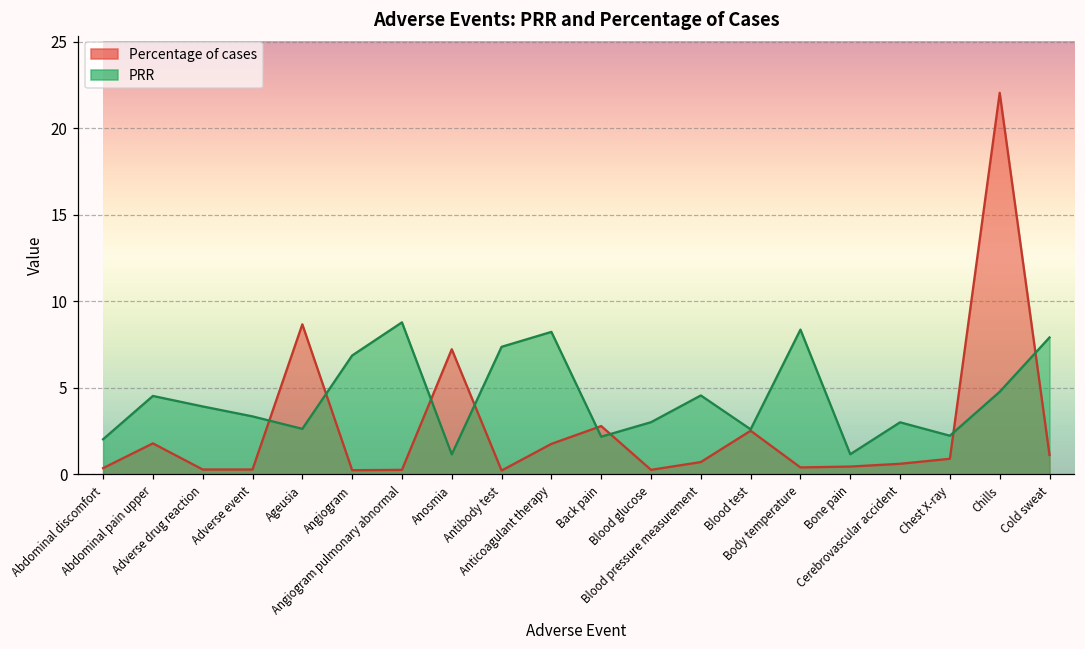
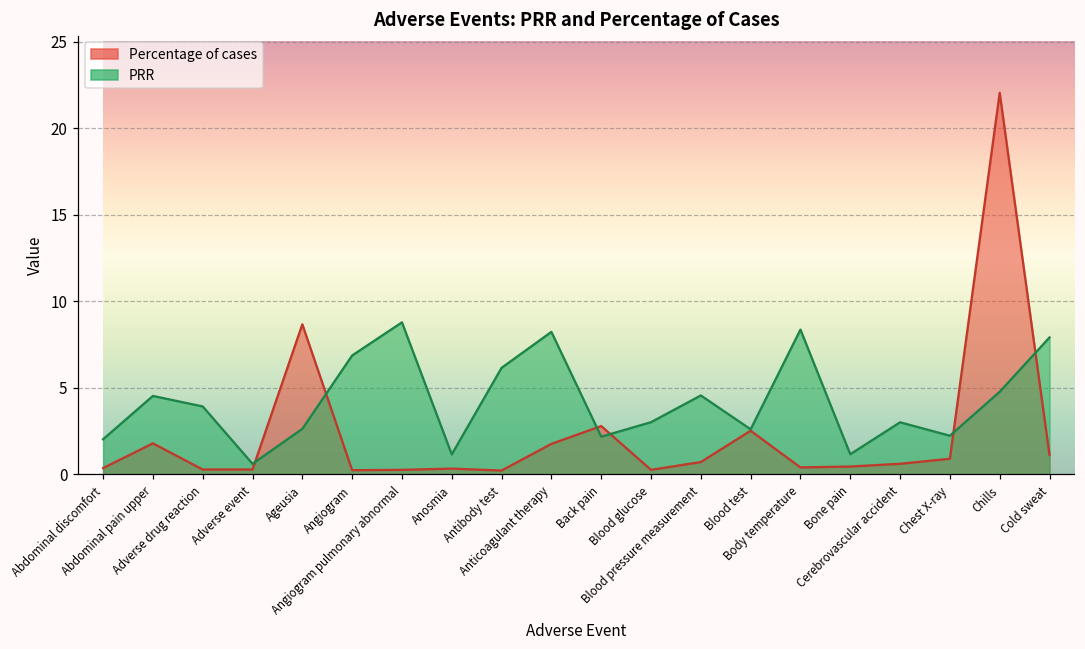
  {
    "Percentage of cases": {
      "Abdominal discomfort": 0.4,
      "Abdominal pain upper": 1.8,
      "Adverse drug reaction": 0.3,
      "Adverse event": 0.3,
      "Ageusia": 8.7,
      "Angiogram": 0.2,
      "Angiogram pulmonary abnormal": 0.3,
-     "Anosmia": 7.2,
+     "Anosmia": 0.3,
      "Antibody test": 0.2,
      "Anticoagulant therapy": 1.8,
      "Back pain": 2.8,
      "Blood glucose": 0.3,
      "Blood pressure measurement": 0.7,
      "Body temperature": 0.4,
      "Bone pain": 0.5,
      "Cerebrovascular accident": 0.6,
      "Chest X-ray": 0.9,
      "Chills": 22.1,
      "Cold sweat": 1.1
    },
    "PRR": {
      "Abdominal discomfort": 2.0,
      "Abdominal pain upper": 4.5,
      "Adverse drug reaction": 3.9,
-     "Adverse event": 3.3,
+     "Adverse event": 0.6,
      "Ageusia": 2.6,
      "Angiogram": 6.9,
      "Angiogram pulmonary abnormal": 8.8,
      "Anosmia": 1.2,
-     "Antibody test": 7.4,
+     "Antibody test": 6.2,
      "Anticoagulant therapy": 8.2,
      "Back pain": 2.2,
      "Blood glucose": 3.0,
      "Blood pressure measurement": 4.6,
      "Body temperature": 8.4,
      "Bone pain": 1.2,
      "Cerebrovascular accident": 3.0,
      "Chest X-ray": 2.2,
      "Chills": 4.8,
      "Cold sweat": 7.9
    }
  }
